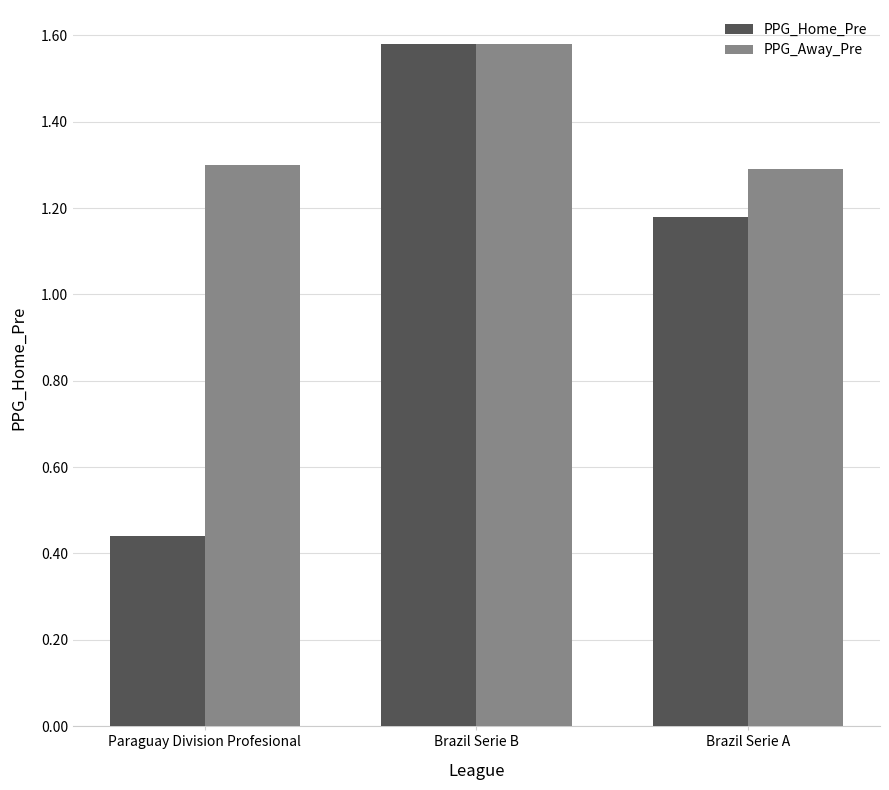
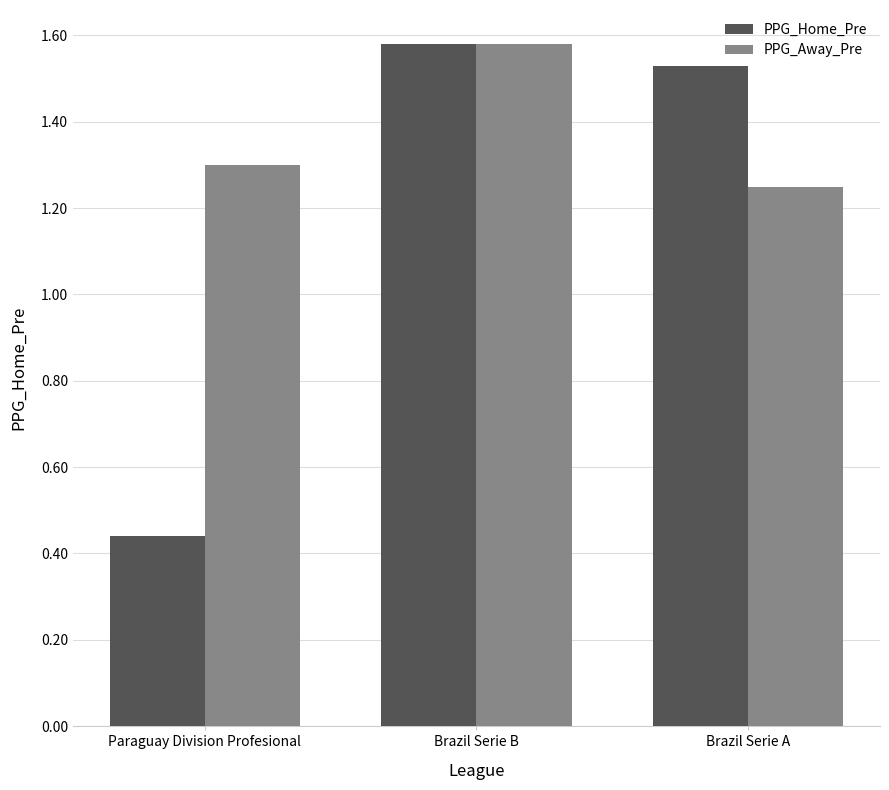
  {
    "PPG_Home_Pre": {
      "Paraguay Division Profesional": 0.44,
      "Brazil Serie B": 1.58,
-     "Brazil Serie A": 1.18
+     "Brazil Serie A": 1.53
    },
    "PPG_Away_Pre": {
      "Paraguay Division Profesional": 1.30,
      "Brazil Serie B": 1.58,
-     "Brazil Serie A": 1.29
+     "Brazil Serie A": 1.25
    }
  }
